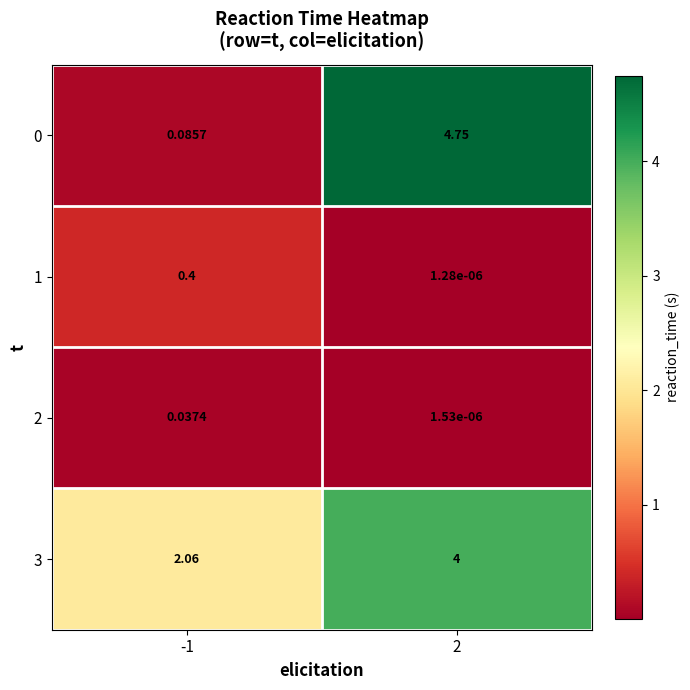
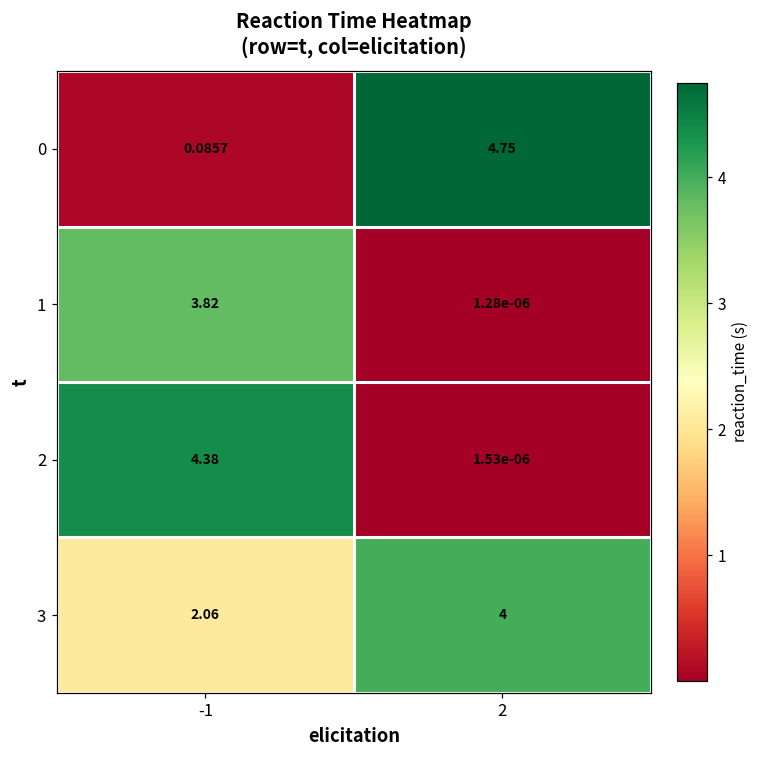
  {
    "0": {
      "-1": "0.0857",
      "2": "4.75"
    },
    "1": {
-     "-1": "0.4",
+     "-1": "3.82",
      "2": "1.28e-06"
    },
    "2": {
-     "-1": "0.0374",
+     "-1": "4.38",
      "2": "1.53e-06"
    },
    "3": {
      "-1": "2.06",
      "2": "4"
    }
  }
